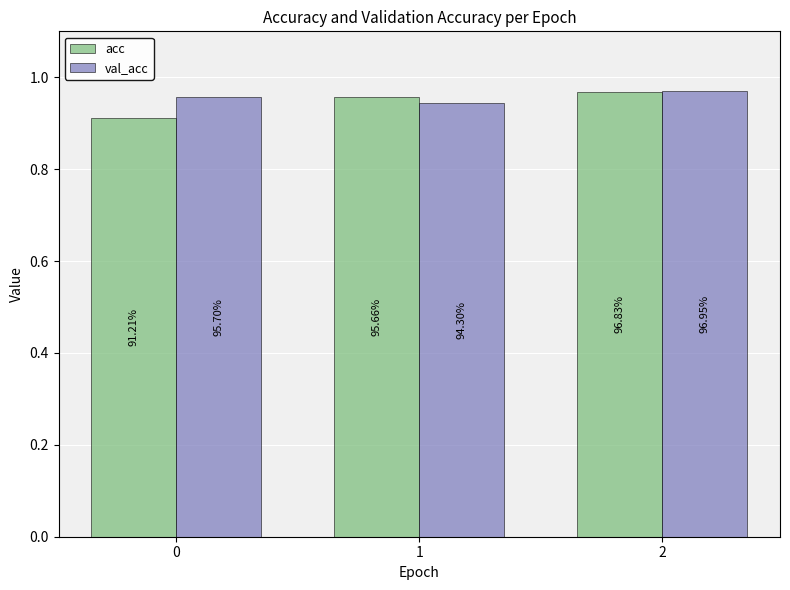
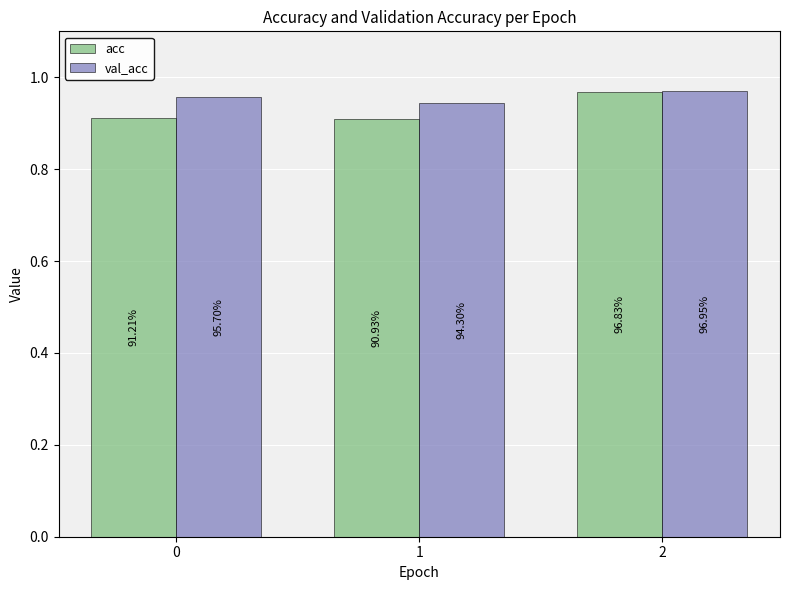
  {
    "acc": {
      "0": "91.21%",
-     "1": "95.66%",
+     "1": "90.93%",
      "2": "96.83%"
    },
    "val_acc": {
      "0": "95.70%",
      "1": "94.30%",
      "2": "96.95%"
    }
  }
